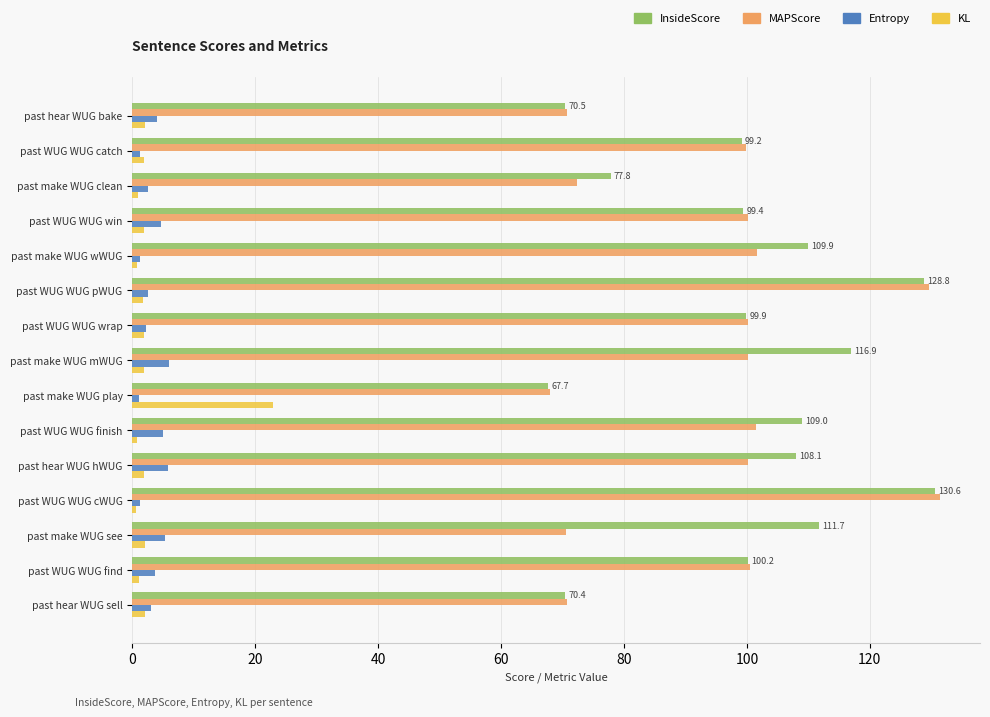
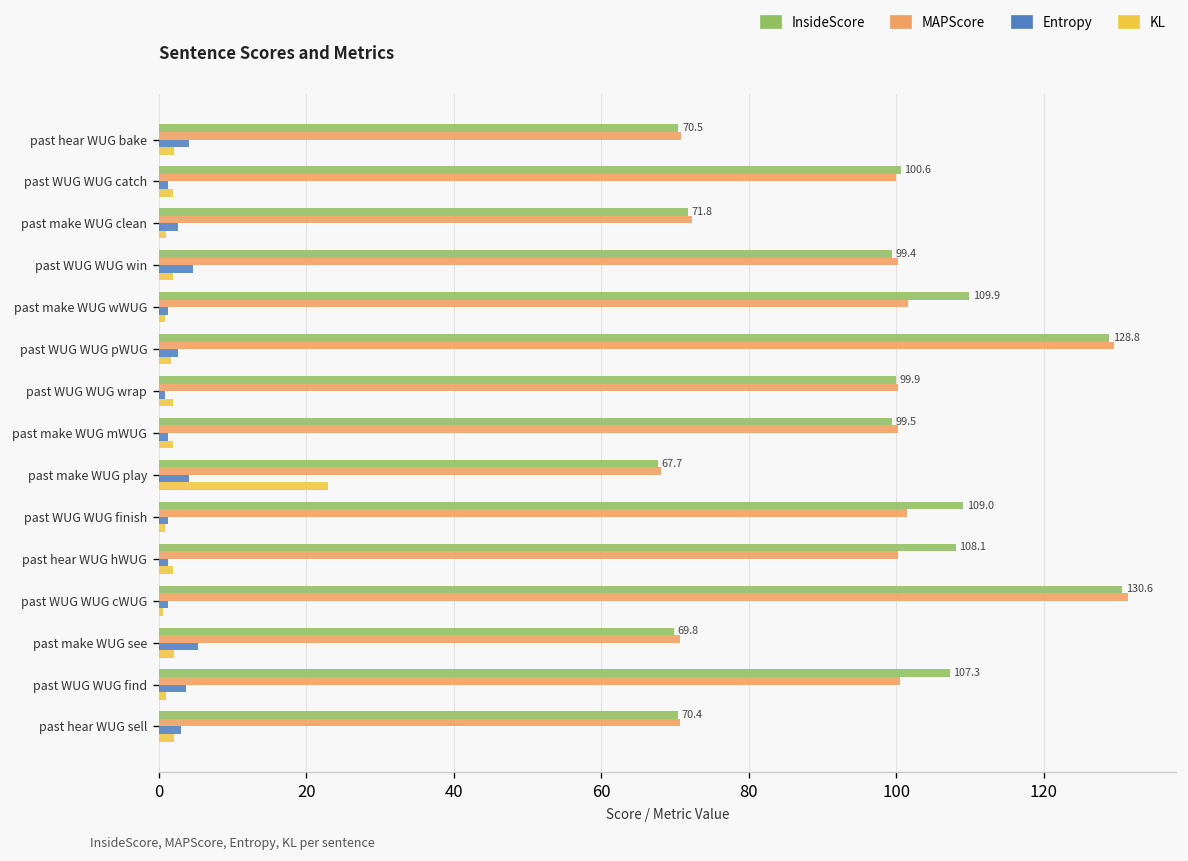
  {
    "InsideScore": {
      "past hear WUG bake": 70.5,
-     "past WUG WUG catch": 99.2,
-     "past make WUG clean": 77.8,
+     "past WUG WUG catch": 100.6,
+     "past make WUG clean": 71.8,
      "past WUG WUG win": 99.4,
      "past make WUG wWUG": 109.9,
      "past WUG WUG pWUG": 128.8,
      "past WUG WUG wrap": 99.9,
-     "past make WUG mWUG": 116.9,
+     "past make WUG mWUG": 99.5,
      "past make WUG play": 67.7,
      "past WUG WUG finish": 109.0,
      "past hear WUG hWUG": 108.1,
      "past WUG WUG cWUG": 130.6,
-     "past make WUG see": 111.7,
-     "past WUG WUG find": 100.2,
+     "past make WUG see": 69.8,
+     "past WUG WUG find": 107.3,
      "past hear WUG sell": 70.4
    },
    "Entropy": {
      "past hear WUG bake": 4,
      "past WUG WUG catch": 1,
      "past make WUG clean": 3,
      "past WUG WUG win": 5,
      "past make WUG wWUG": 1,
      "past WUG WUG pWUG": 3,
-     "past WUG WUG wrap": 2,
-     "past make WUG mWUG": 6,
-     "past make WUG play": 1,
-     "past WUG WUG finish": 5,
-     "past hear WUG hWUG": 6,
+     "past WUG WUG wrap": 1,
+     "past make WUG mWUG": 1,
+     "past make WUG play": 4,
+     "past WUG WUG finish": 1,
+     "past hear WUG hWUG": 1,
      "past WUG WUG cWUG": 1,
      "past make WUG see": 5,
      "past WUG WUG find": 4,
      "past hear WUG sell": 3
    }
  }
